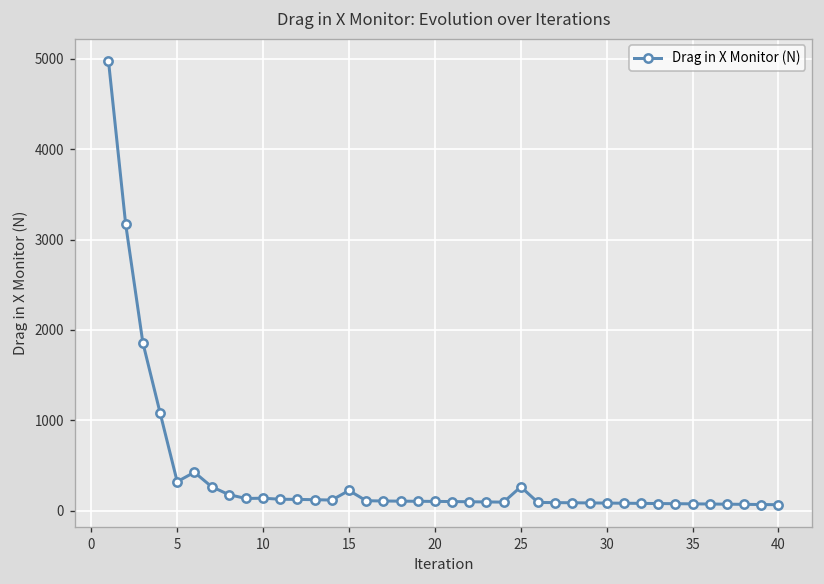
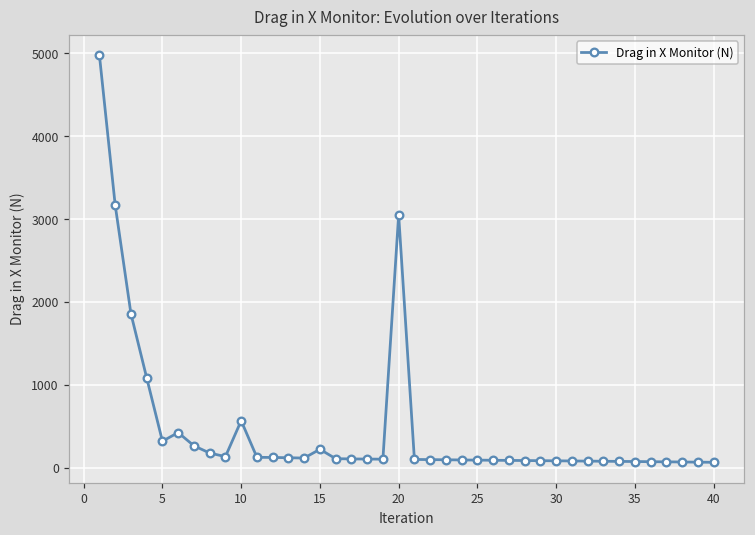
  {
    "5": 300,
-   "10": 100,
+   "10": 600,
    "15": 200,
-   "20": 100,
-   "25": 300,
+   "20": 3100,
+   "25": 100,
    "30": 100,
    "35": 100,
    "40": 100
  }
